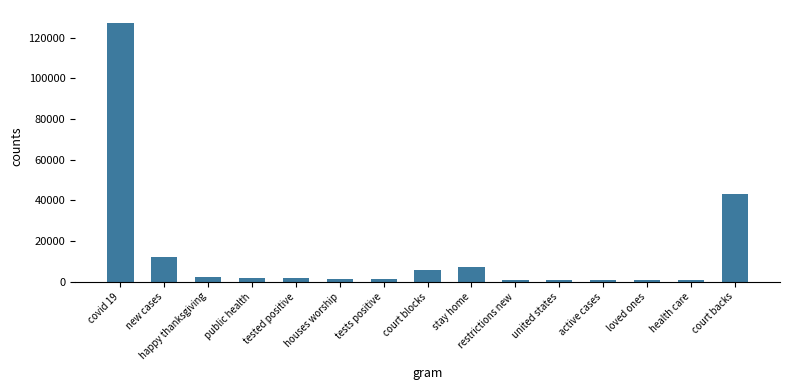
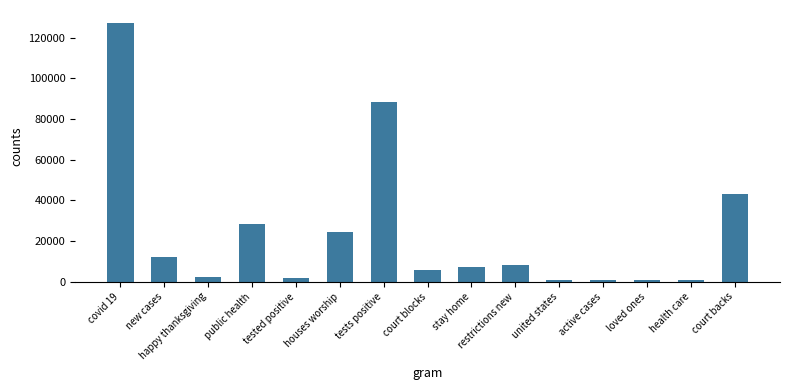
  {
    "covid 19": 127000,
    "new cases": 12000,
    "happy thanksgiving": 2000,
-   "public health": 2000,
+   "public health": 29000,
    "tested positive": 2000,
-   "houses worship": 1000,
-   "tests positive": 1000,
+   "houses worship": 25000,
+   "tests positive": 88000,
    "court blocks": 6000,
    "stay home": 7000,
-   "restrictions new": 1000,
+   "restrictions new": 8000,
    "court backs": 43000
  }
